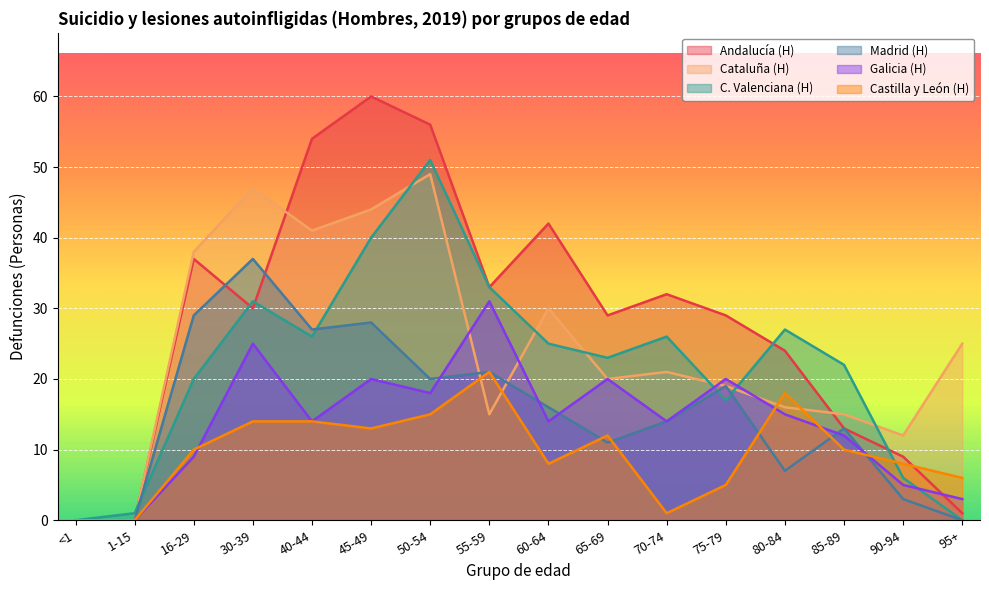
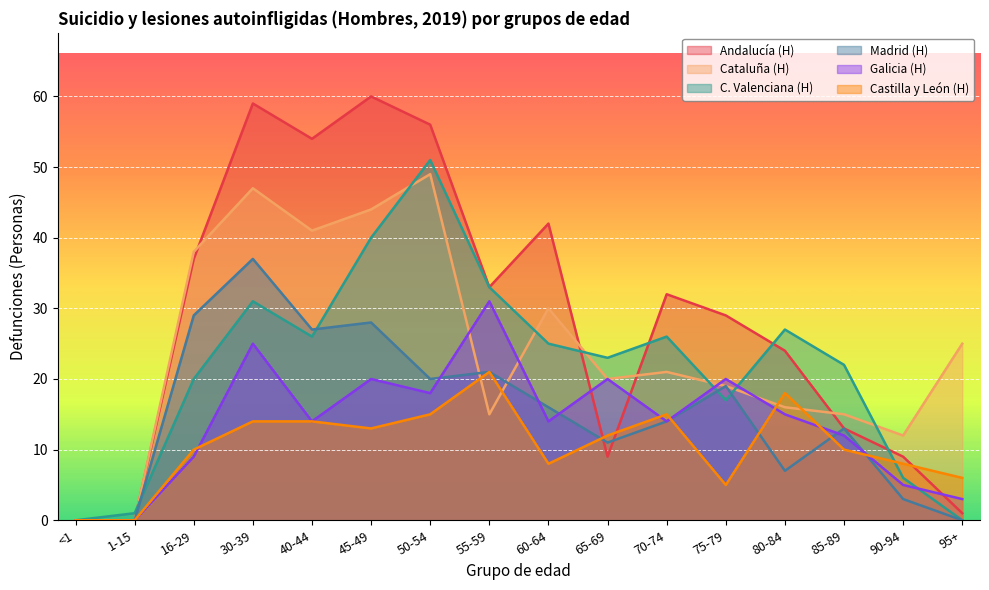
  {
    "Andalucía (H)": {
      "16-29": 37,
-     "30-39": 30,
+     "30-39": 59,
      "40-44": 54,
      "45-49": 60,
      "50-54": 56,
      "60-64": 42,
-     "65-69": 29,
+     "65-69": 9,
      "70-74": 32,
      "75-79": 29,
      "80-84": 24,
      "90-94": 9,
      "95+": 1
    },
    "Cataluña (H)": {
      "16-29": 38,
      "30-39": 47,
      "40-44": 41,
      "45-49": 44,
      "50-54": 49,
      "55-59": 15,
      "60-64": 30,
      "70-74": 21,
      "80-84": 16,
      "85-89": 15,
      "90-94": 12,
      "95+": 25
    },
    "Galicia (H)": {
      "16-29": 9,
      "30-39": 25,
      "45-49": 20,
      "50-54": 18,
      "55-59": 31,
      "60-64": 14,
      "75-79": 20,
      "80-84": 15,
      "85-89": 12,
      "90-94": 5,
      "95+": 3
    },
    "Castilla y León (H)": {
      "16-29": 10,
      "30-39": 14,
      "45-49": 13,
      "50-54": 15,
      "60-64": 8,
      "65-69": 12,
-     "70-74": 1,
+     "70-74": 15,
      "75-79": 5,
      "80-84": 18,
      "85-89": 10,
      "90-94": 8,
      "95+": 6
    }
  }
